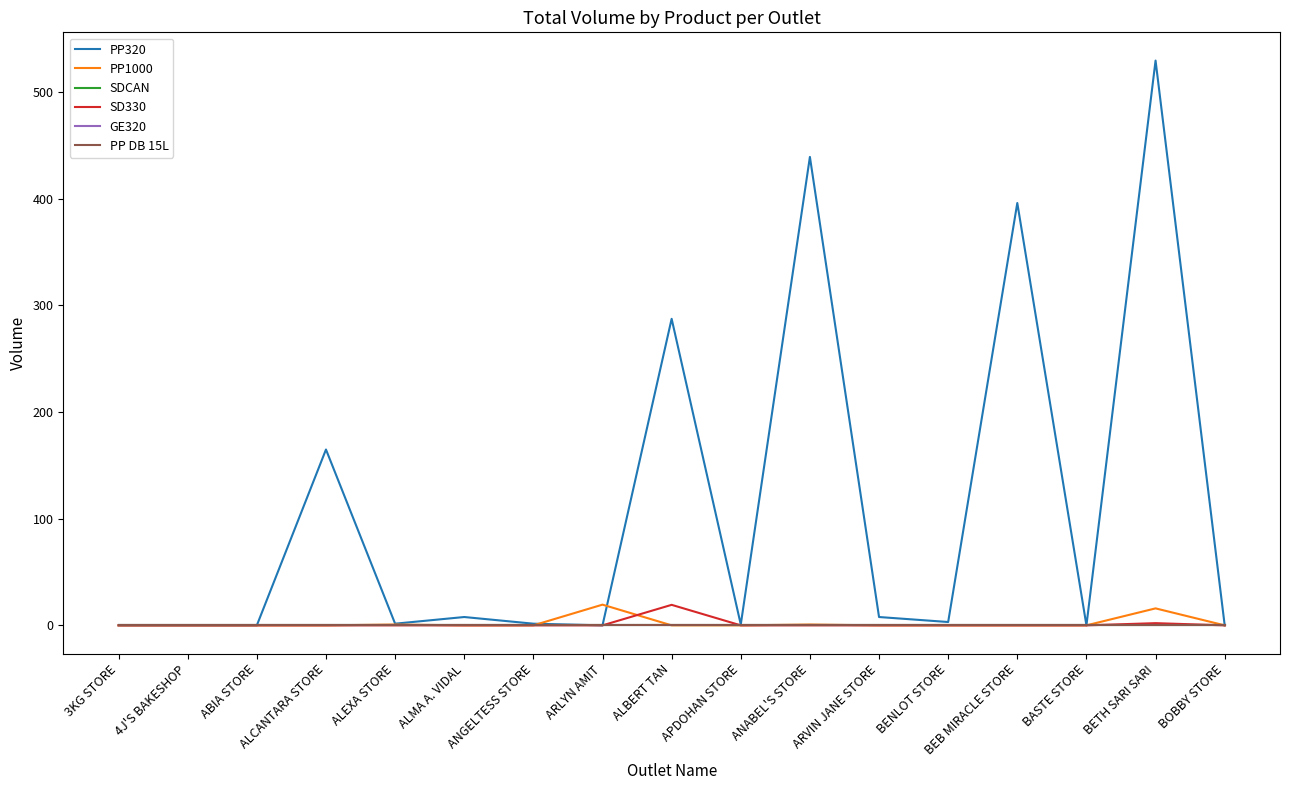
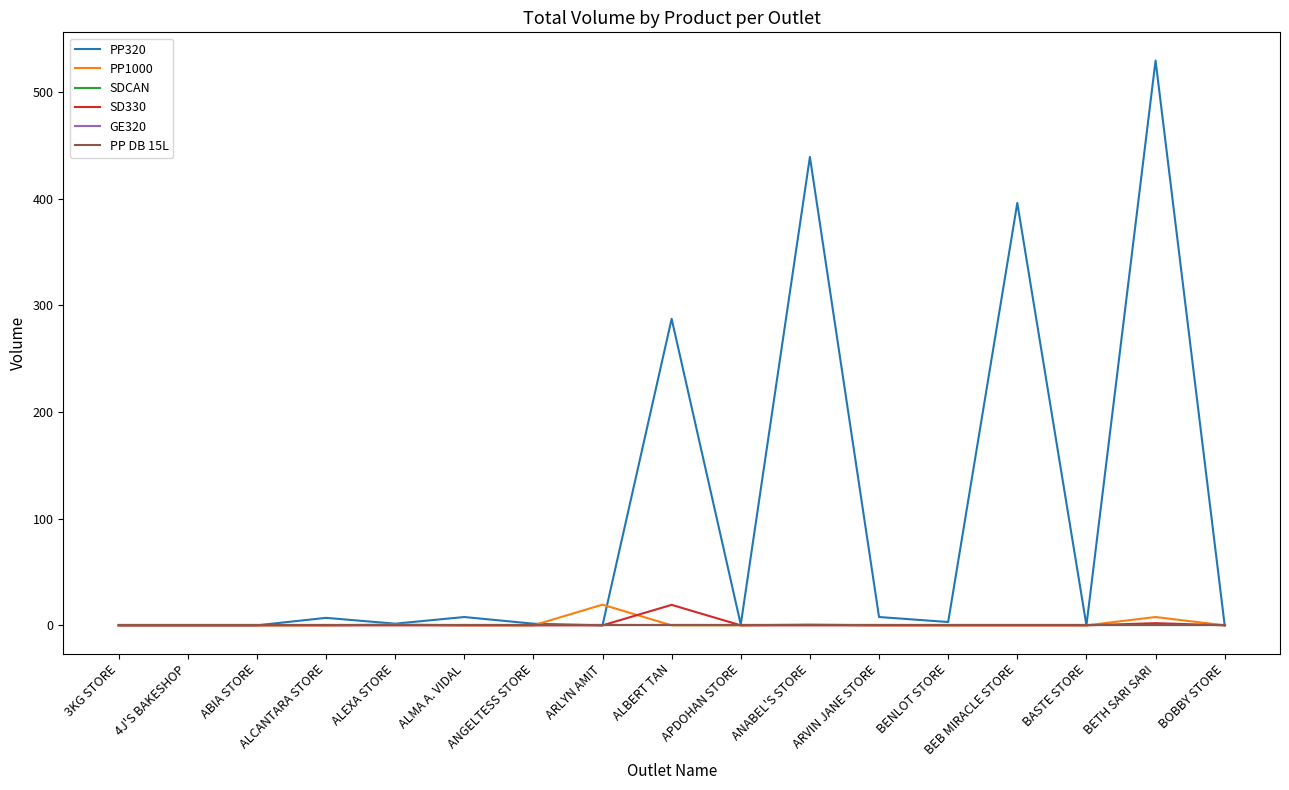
  {
    "PP320": {
-     "ALCANTARA STORE": 165,
+     "ALCANTARA STORE": 7,
      "ALMA A. VIDAL": 8,
      "ALBERT TAN": 288,
      "ANABEL'S STORE": 439,
      "ARVIN JANE STORE": 8,
      "BENLOT STORE": 3,
      "BEB MIRACLE STORE": 396,
      "BETH SARI SARI": 530
    },
    "PP1000": {
      "ARLYN AMIT": 19,
-     "BETH SARI SARI": 16
+     "BETH SARI SARI": 8
    },
    "SD330": {
      "ALBERT TAN": 19
    }
  }
